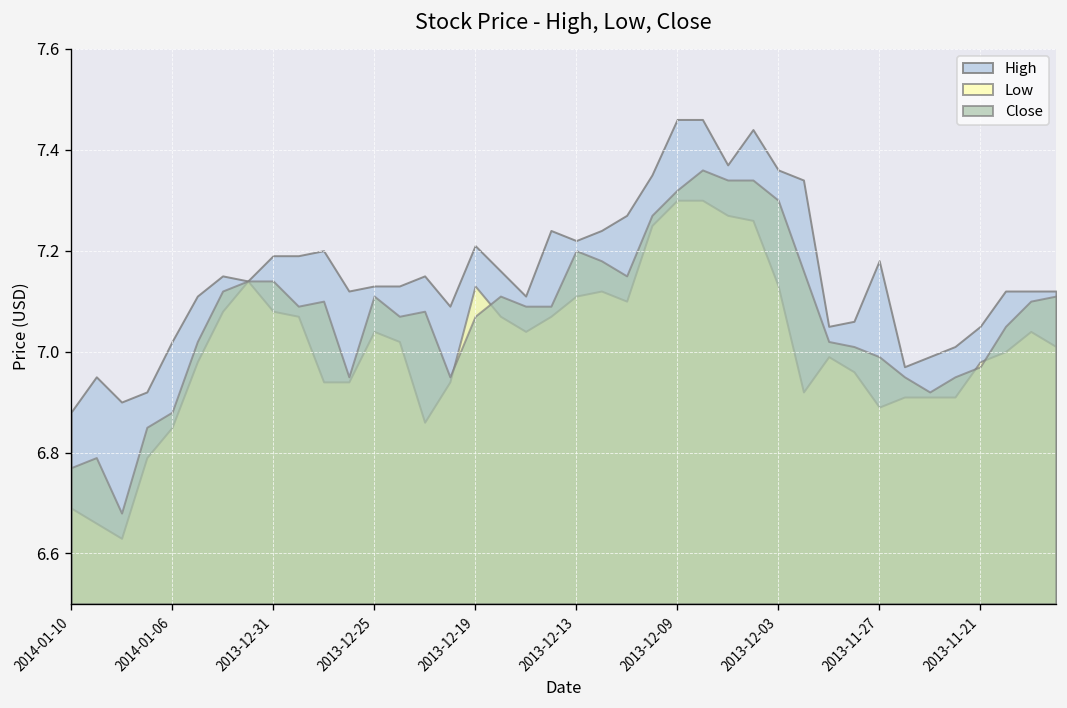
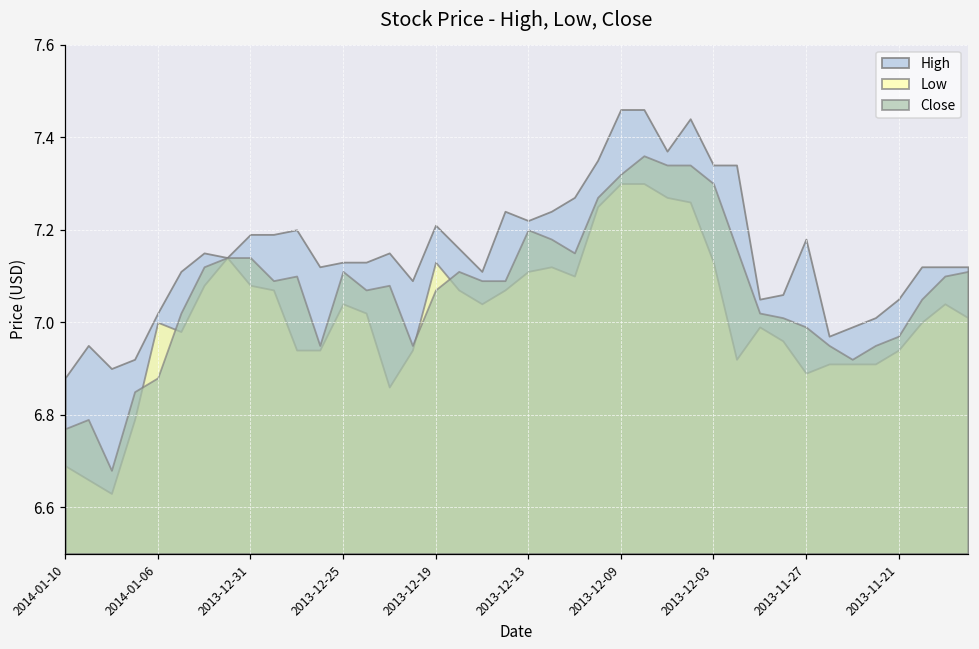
  {
    "High": {
      "2014-01-10": 6.88,
      "2014-01-06": 7.02,
      "2013-12-31": 7.19,
      "2013-12-25": 7.13,
      "2013-12-19": 7.21,
      "2013-12-13": 7.22,
      "2013-12-09": 7.46,
-     "2013-12-03": 7.36,
+     "2013-12-03": 7.34,
      "2013-11-27": 7.18,
      "2013-11-21": 7.05
    },
    "Low": {
      "2014-01-10": 6.69,
-     "2014-01-06": 6.85,
+     "2014-01-06": 7.00,
      "2013-12-31": 7.08,
      "2013-12-25": 7.04,
      "2013-12-19": 7.13,
      "2013-12-13": 7.11,
      "2013-12-09": 7.30,
      "2013-12-03": 7.13,
      "2013-11-27": 6.89,
-     "2013-11-21": 6.98
+     "2013-11-21": 6.94
    },
    "Close": {
      "2014-01-10": 6.77,
      "2014-01-06": 6.88,
      "2013-12-31": 7.14,
      "2013-12-25": 7.11,
      "2013-12-19": 7.07,
      "2013-12-13": 7.20,
      "2013-12-09": 7.32,
      "2013-12-03": 7.30,
      "2013-11-27": 6.99,
      "2013-11-21": 6.97
    }
  }
